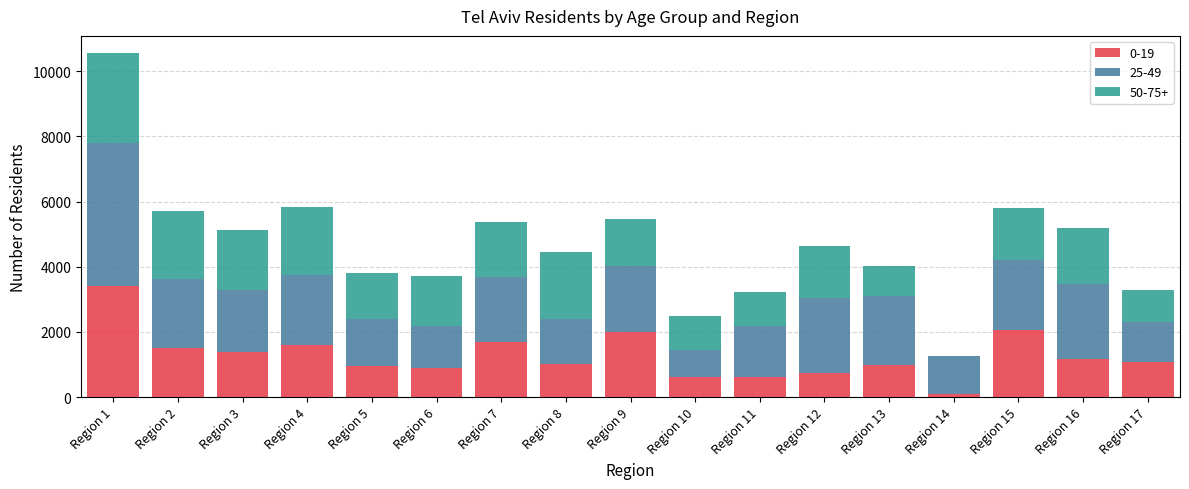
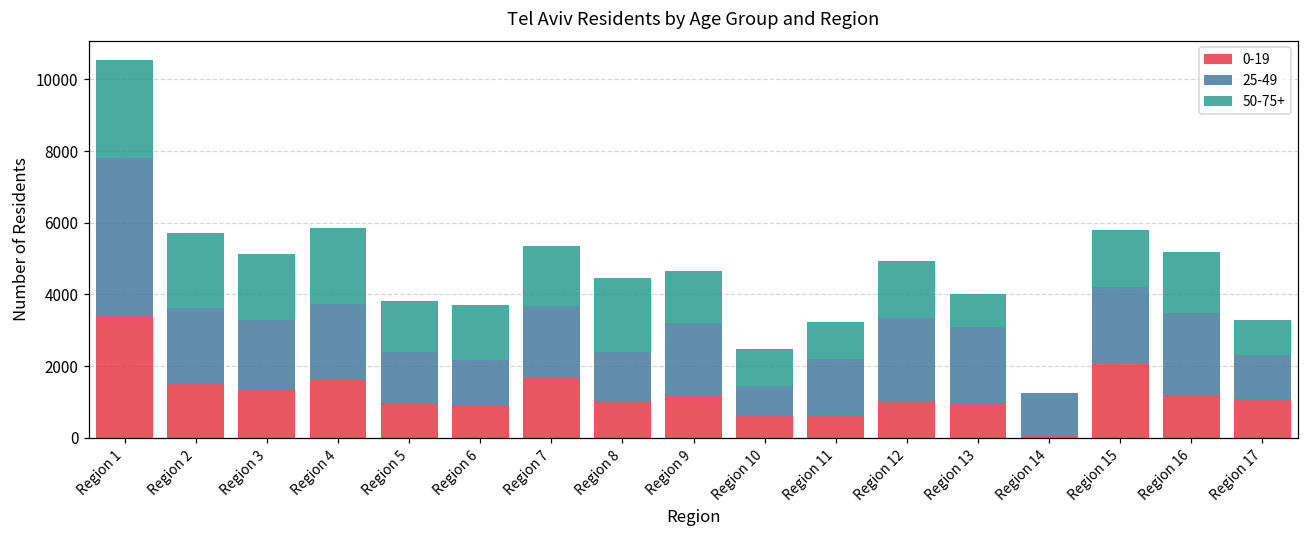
  {
    "0-19": {
      "Region 1": 3400,
      "Region 2": 1500,
      "Region 3": 1400,
      "Region 4": 1600,
      "Region 5": 1000,
      "Region 6": 900,
      "Region 7": 1700,
      "Region 8": 1000,
-     "Region 9": 2000,
+     "Region 9": 1200,
      "Region 10": 600,
      "Region 11": 600,
-     "Region 12": 700,
+     "Region 12": 1000,
      "Region 13": 1000,
      "Region 14": 100,
      "Region 15": 2100,
      "Region 16": 1200,
      "Region 17": 1100
    }
  }
